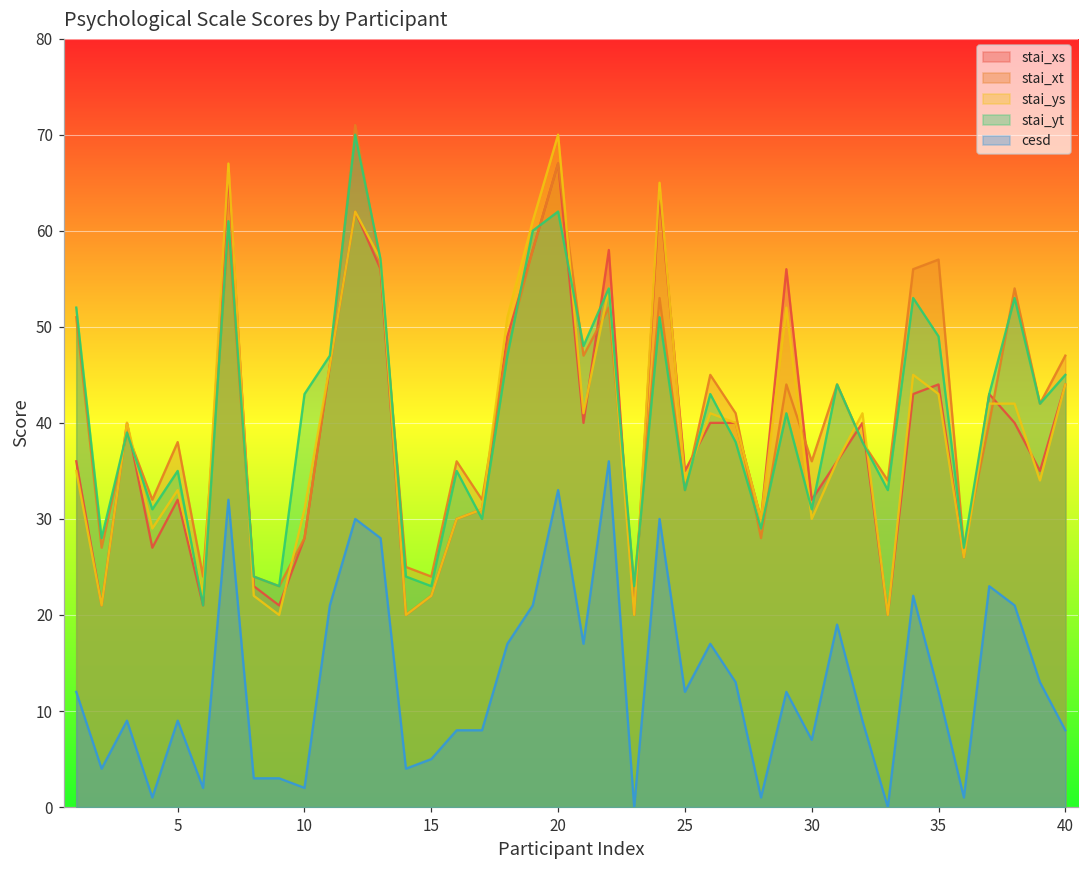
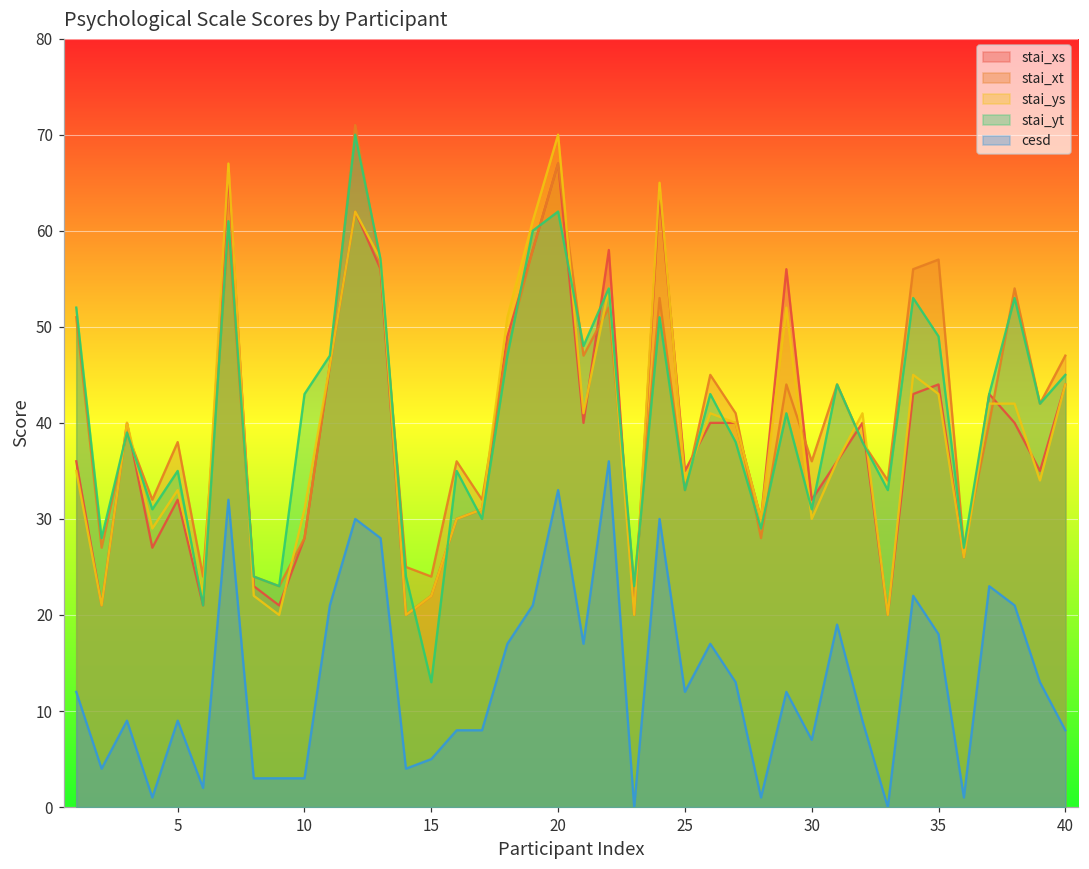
  {
    "stai_yt": {
      "5": 35,
      "10": 43,
-     "15": 23,
+     "15": 13,
      "20": 62,
      "30": 31,
      "35": 49,
      "40": 45
    },
    "cesd": {
      "5": 9,
-     "10": 2,
+     "10": 3,
      "15": 5,
      "20": 33,
      "25": 12,
      "30": 7,
-     "35": 12,
+     "35": 18,
      "40": 8
    }
  }
